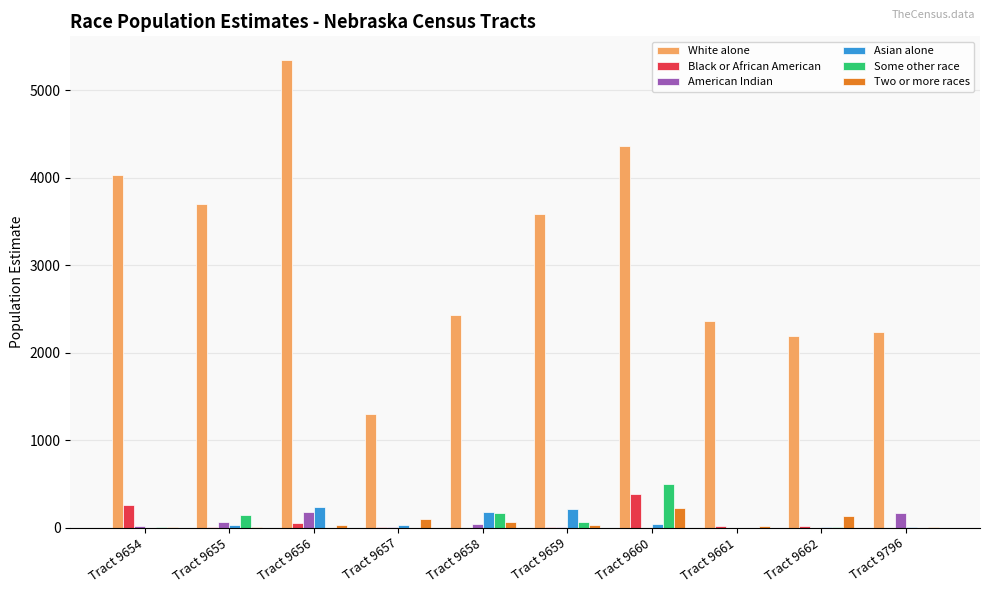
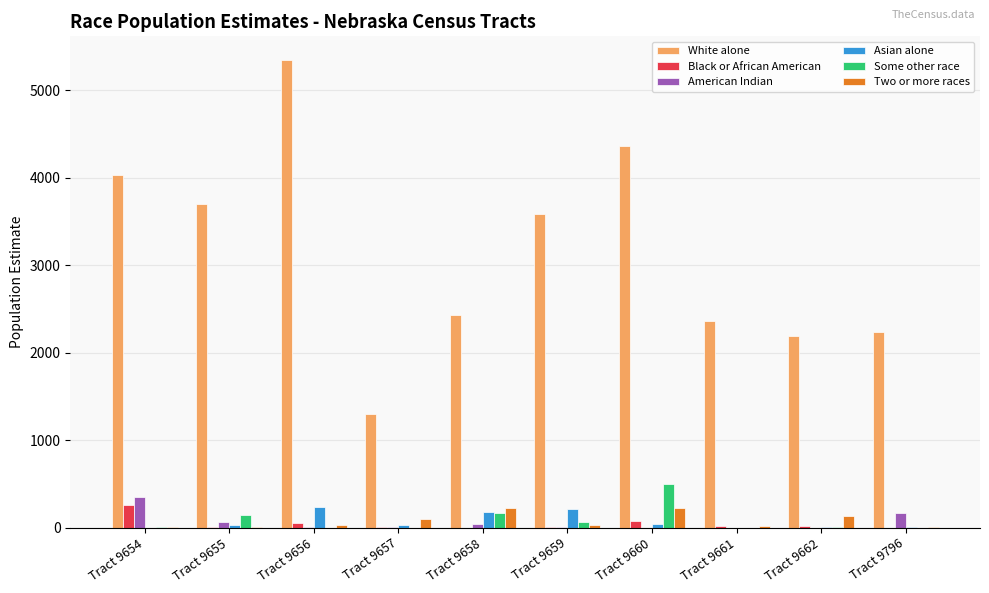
  {
    "White alone": {
      "Tract 9654": 4000,
      "Tract 9655": 3700,
      "Tract 9656": 5400,
      "Tract 9657": 1300,
      "Tract 9658": 2400,
      "Tract 9659": 3600,
      "Tract 9660": 4400,
      "Tract 9661": 2400,
      "Tract 9662": 2200,
      "Tract 9796": 2200
    },
    "Black or African American": {
      "Tract 9654": 300,
      "Tract 9656": 100,
      "Tract 9658": 0,
-     "Tract 9660": 400,
+     "Tract 9660": 100,
      "Tract 9796": 0
    },
    "American Indian": {
-     "Tract 9654": 0,
+     "Tract 9654": 400,
      "Tract 9655": 100,
-     "Tract 9656": 200,
+     "Tract 9656": 0,
      "Tract 9658": 0,
      "Tract 9660": 0,
      "Tract 9661": 0,
      "Tract 9662": 0,
      "Tract 9796": 200
    },
    "Asian alone": {
      "Tract 9654": 0,
      "Tract 9656": 200,
      "Tract 9658": 200,
      "Tract 9659": 200,
      "Tract 9660": 0,
      "Tract 9661": 0
    },
    "Some other race": {
      "Tract 9655": 100,
      "Tract 9656": 0,
      "Tract 9657": 0,
      "Tract 9658": 200,
      "Tract 9659": 100,
      "Tract 9660": 500,
      "Tract 9661": 0,
      "Tract 9796": 0
    },
    "Two or more races": {
      "Tract 9657": 100,
-     "Tract 9658": 100,
+     "Tract 9658": 200,
      "Tract 9659": 0,
      "Tract 9660": 200,
      "Tract 9662": 100
    }
  }
